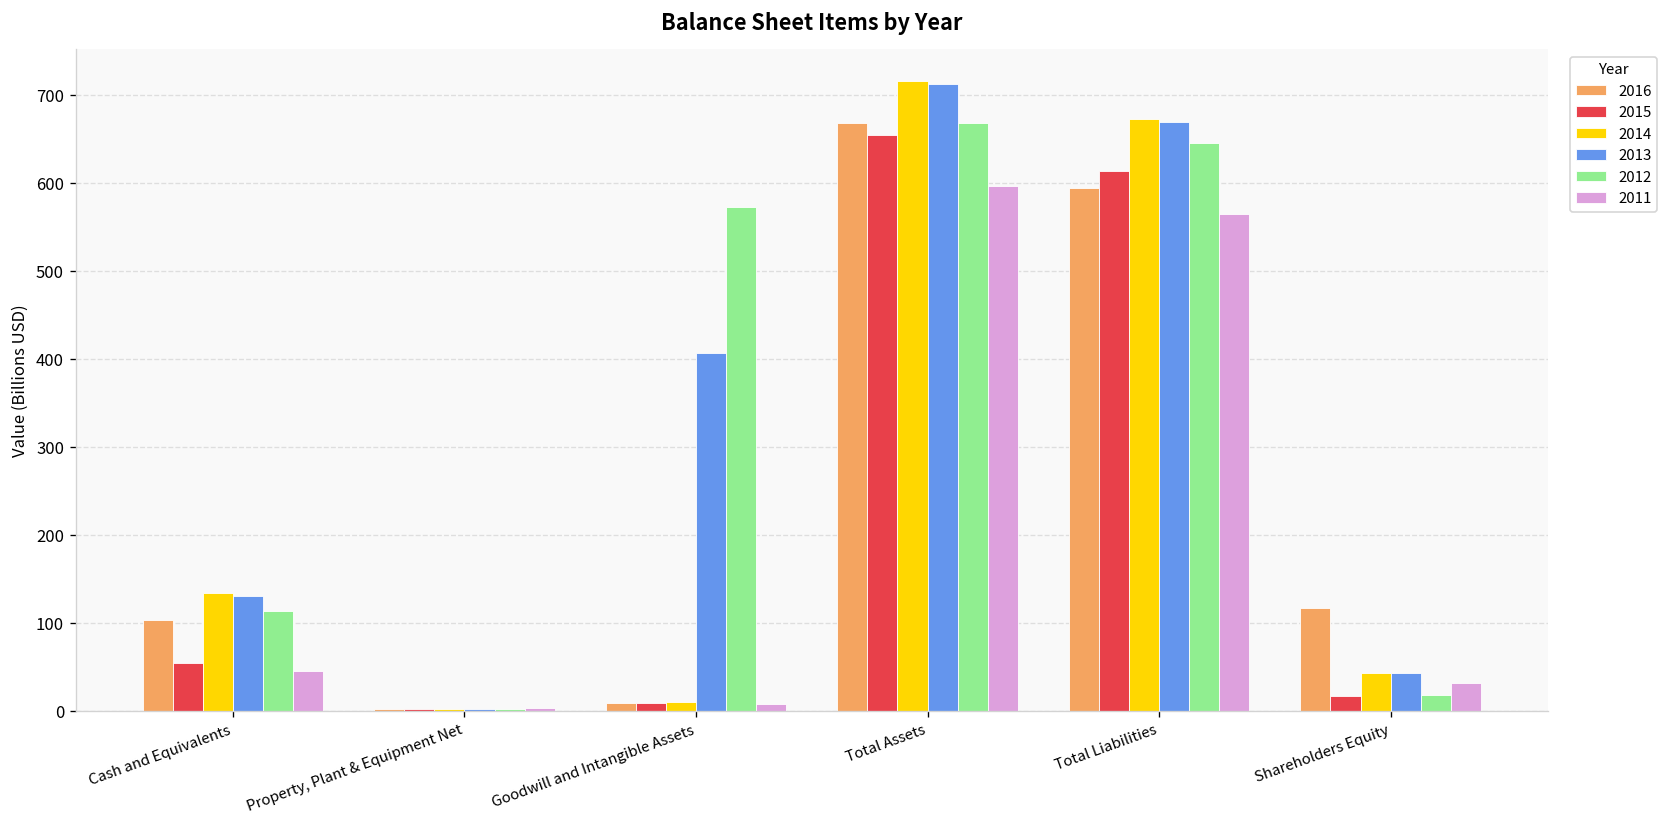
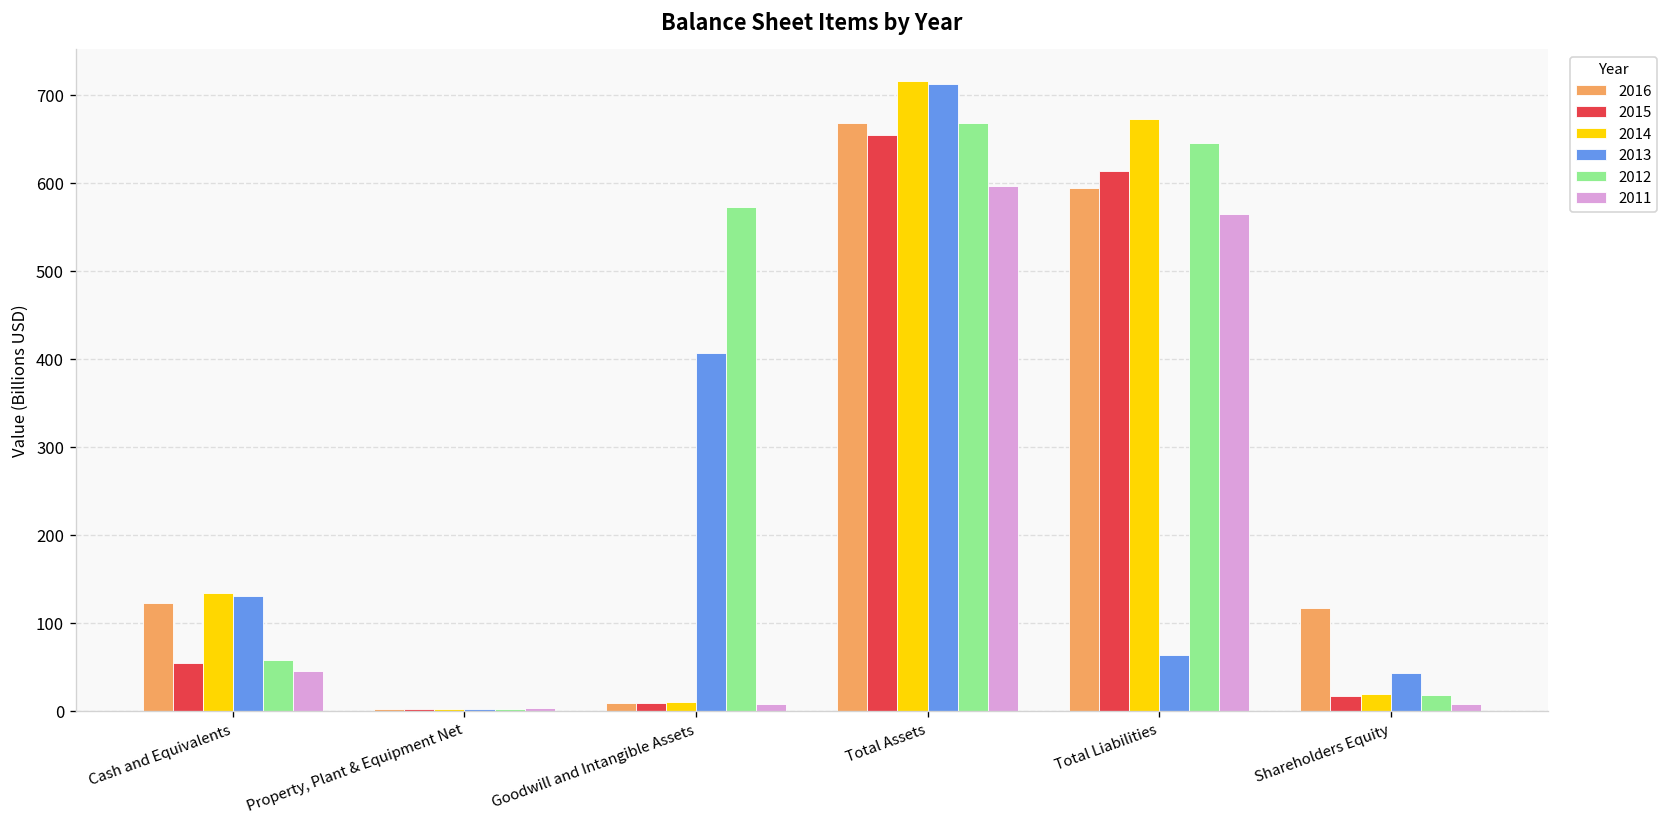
  {
    "2016": {
-     "Cash and Equivalents": 100,
+     "Cash and Equivalents": 120,
      "Goodwill and Intangible Assets": 10,
      "Total Assets": 670,
      "Total Liabilities": 590,
      "Shareholders Equity": 120
    },
    "2015": {
      "Cash and Equivalents": 50,
      "Goodwill and Intangible Assets": 10,
      "Total Assets": 650,
      "Total Liabilities": 610,
      "Shareholders Equity": 20
    },
    "2014": {
      "Cash and Equivalents": 130,
      "Goodwill and Intangible Assets": 10,
      "Total Assets": 720,
      "Total Liabilities": 670,
-     "Shareholders Equity": 40
+     "Shareholders Equity": 20
    },
    "2013": {
      "Cash and Equivalents": 130,
      "Goodwill and Intangible Assets": 410,
      "Total Assets": 710,
-     "Total Liabilities": 670,
+     "Total Liabilities": 60,
      "Shareholders Equity": 40
    },
    "2012": {
-     "Cash and Equivalents": 110,
+     "Cash and Equivalents": 60,
      "Goodwill and Intangible Assets": 570,
      "Total Assets": 670,
      "Total Liabilities": 650,
      "Shareholders Equity": 20
    },
    "2011": {
      "Cash and Equivalents": 50,
      "Goodwill and Intangible Assets": 10,
      "Total Assets": 600,
      "Total Liabilities": 560,
-     "Shareholders Equity": 30
+     "Shareholders Equity": 10
    }
  }
